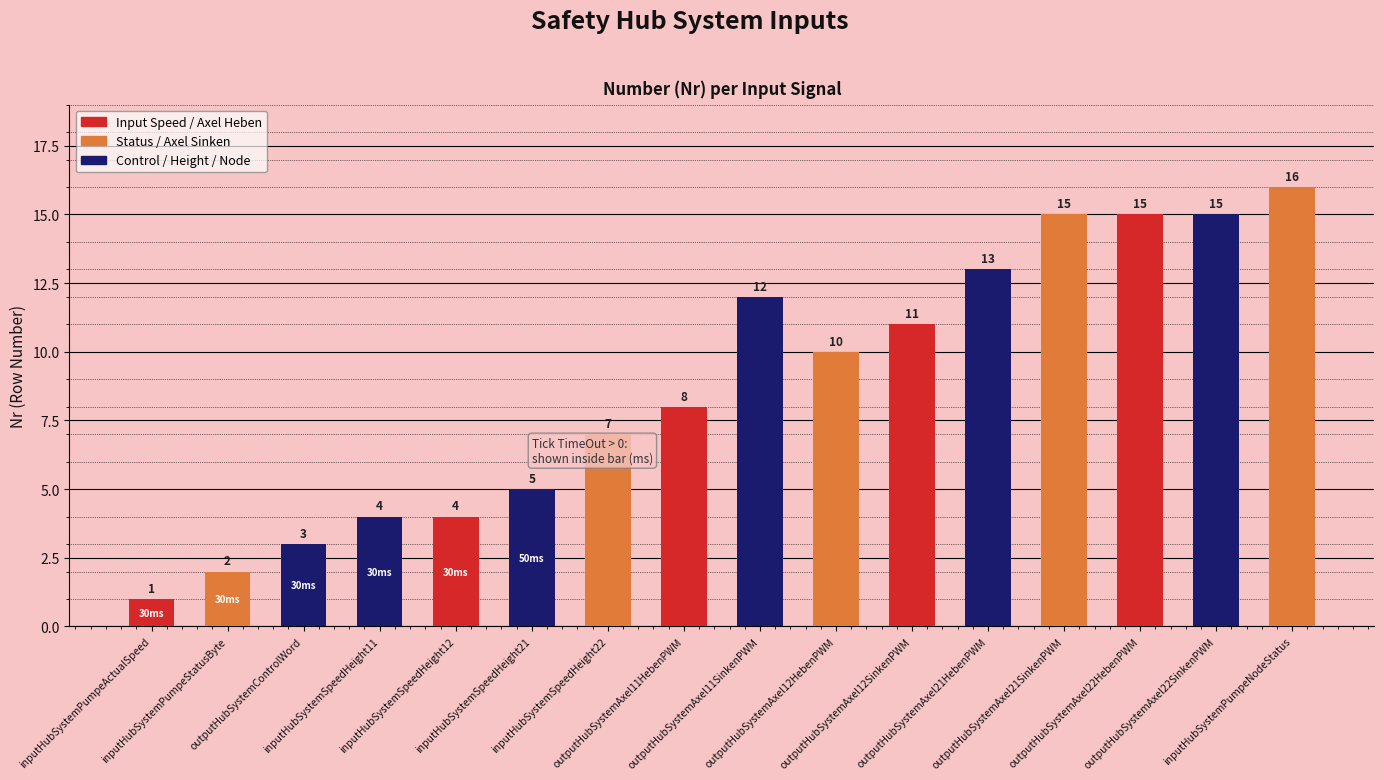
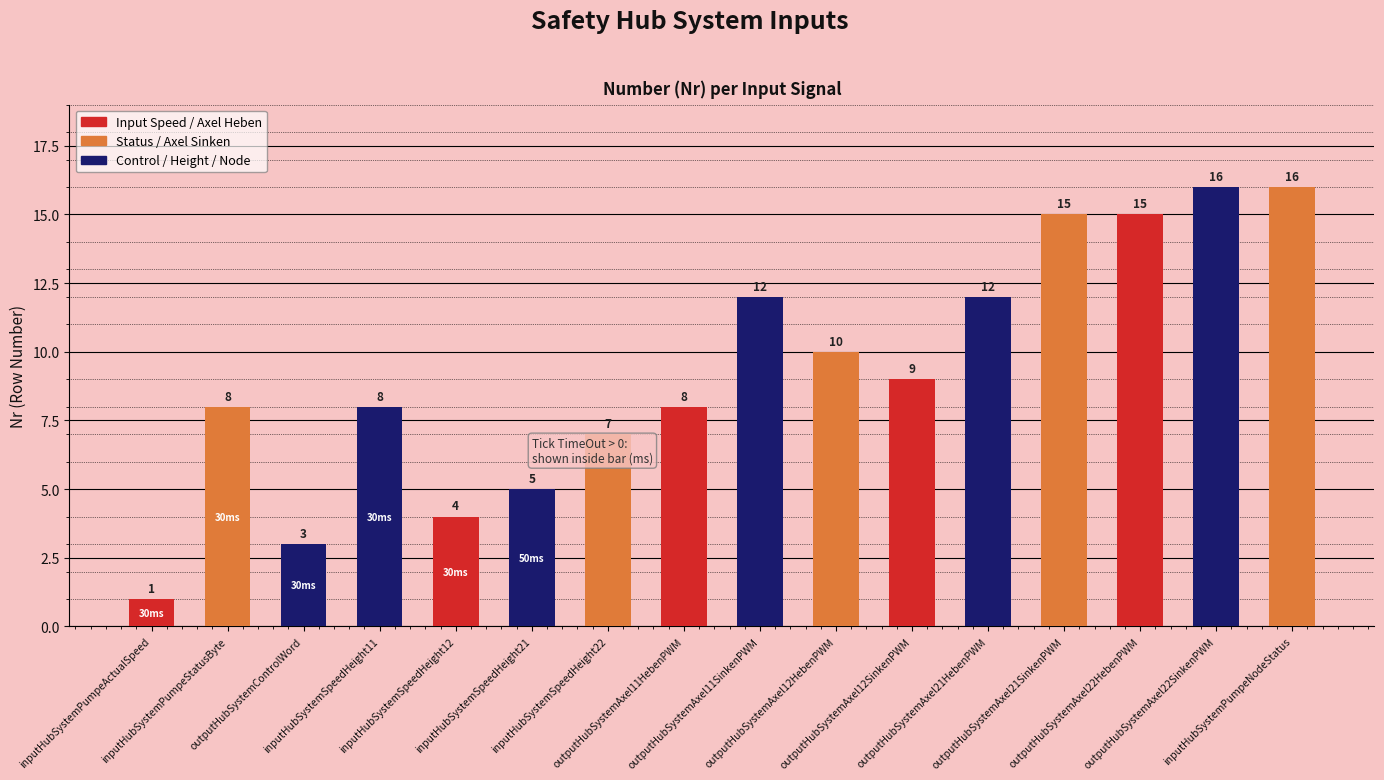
  {
    "inputHubSystemPumpeActualSpeed": 1,
-   "inputHubSystemPumpeStatusByte": 2,
+   "inputHubSystemPumpeStatusByte": 8,
    "outputHubSystemControlWord": 3,
-   "inputHubSystemSpeedHeight11": 4,
+   "inputHubSystemSpeedHeight11": 8,
    "inputHubSystemSpeedHeight12": 4,
    "inputHubSystemSpeedHeight21": 5,
    "outputHubSystemAxel11HebenPWM": 8,
    "outputHubSystemAxel11SinkenPWM": 12,
    "outputHubSystemAxel12HebenPWM": 10,
-   "outputHubSystemAxel12SinkenPWM": 11,
-   "outputHubSystemAxel21HebenPWM": 13,
+   "outputHubSystemAxel12SinkenPWM": 9,
+   "outputHubSystemAxel21HebenPWM": 12,
    "outputHubSystemAxel21SinkenPWM": 15,
    "outputHubSystemAxel22HebenPWM": 15,
-   "outputHubSystemAxel22SinkenPWM": 15,
+   "outputHubSystemAxel22SinkenPWM": 16,
    "inputHubSystemPumpeNodeStatus": 16
  }
